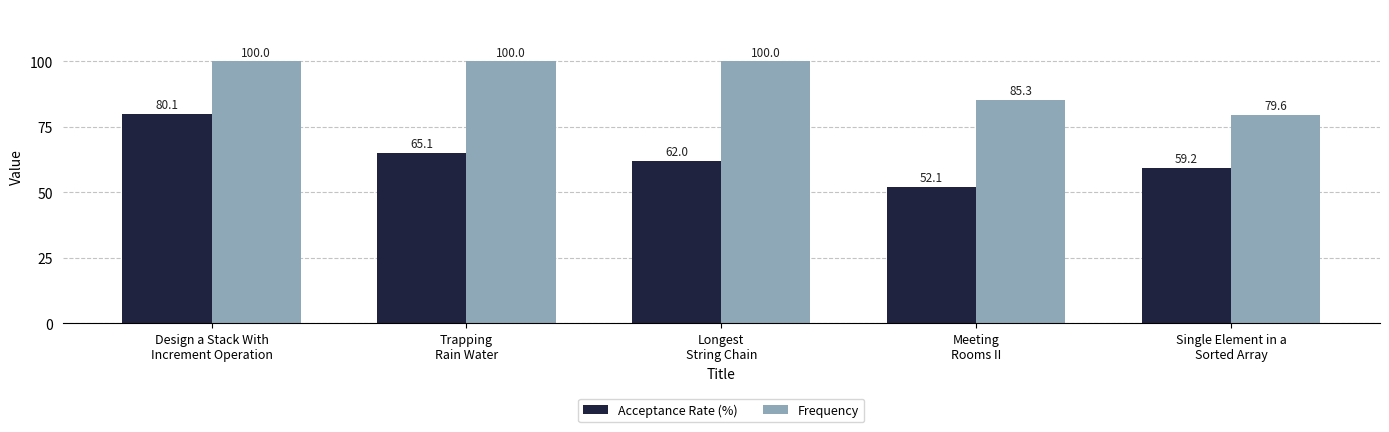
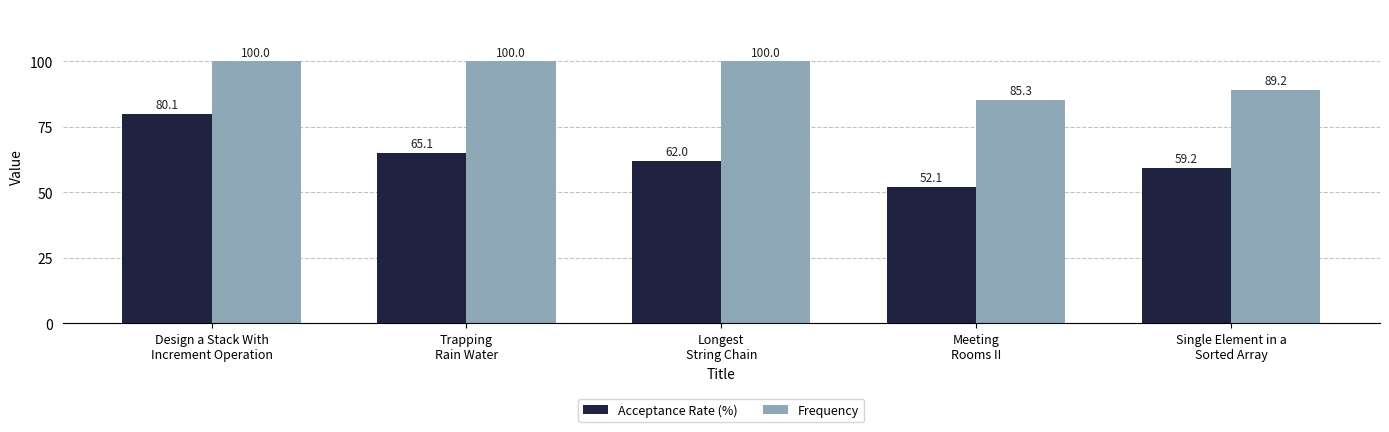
  {
    "Acceptance Rate (%)": {
      "Design a Stack With Increment Operation": 80.1,
      "Trapping Rain Water": 65.1,
      "Longest String Chain": 62.0,
      "Meeting Rooms II": 52.1,
      "Single Element in a Sorted Array": 59.2
    },
    "Frequency": {
      "Design a Stack With Increment Operation": 100.0,
      "Trapping Rain Water": 100.0,
      "Longest String Chain": 100.0,
      "Meeting Rooms II": 85.3,
-     "Single Element in a Sorted Array": 79.6
+     "Single Element in a Sorted Array": 89.2
    }
  }
